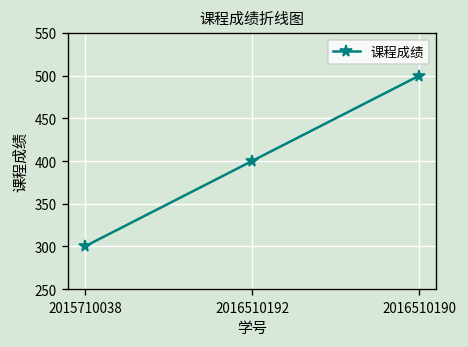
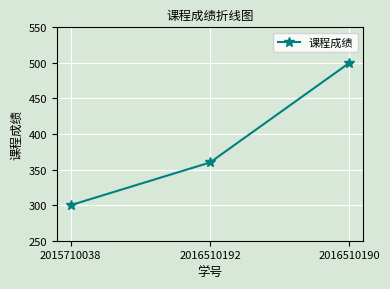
  {
    "2015710038": 300,
-   "2016510192": 400,
+   "2016510192": 360,
    "2016510190": 500
  }
